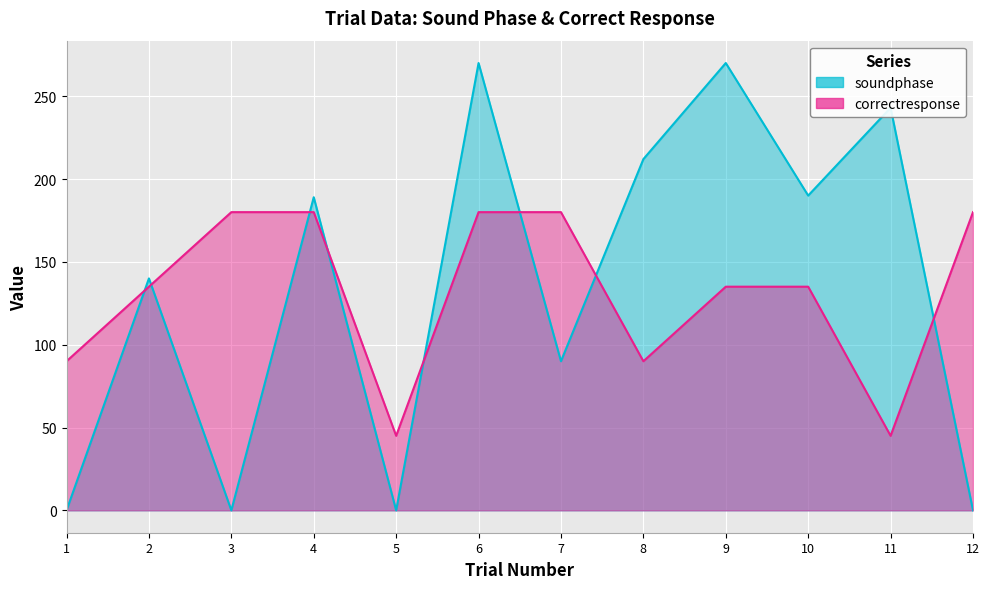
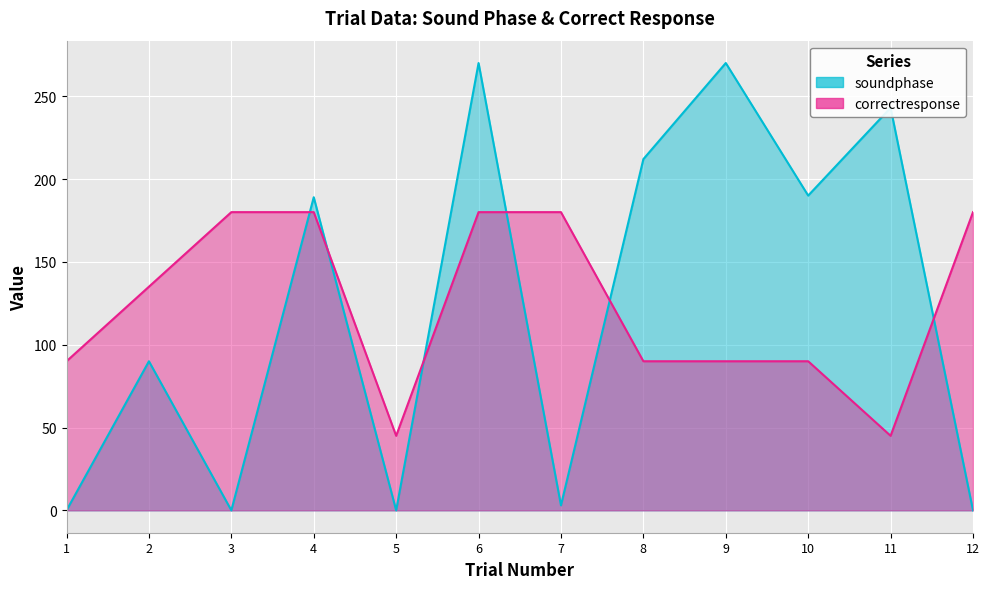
  {
    "soundphase": {
      "1": 0,
-     "2": 140,
+     "2": 90,
      "3": 0,
      "4": 189,
      "5": 0,
      "6": 270,
-     "7": 90,
+     "7": 3,
      "8": 212,
      "9": 270,
      "10": 190,
      "12": 0
    },
    "correctresponse": {
      "1": 90,
      "2": 135,
      "3": 180,
      "4": 180,
      "5": 45,
      "6": 180,
      "7": 180,
      "8": 90,
-     "9": 135,
-     "10": 135,
+     "9": 90,
+     "10": 90,
      "11": 45,
      "12": 180
    }
  }
